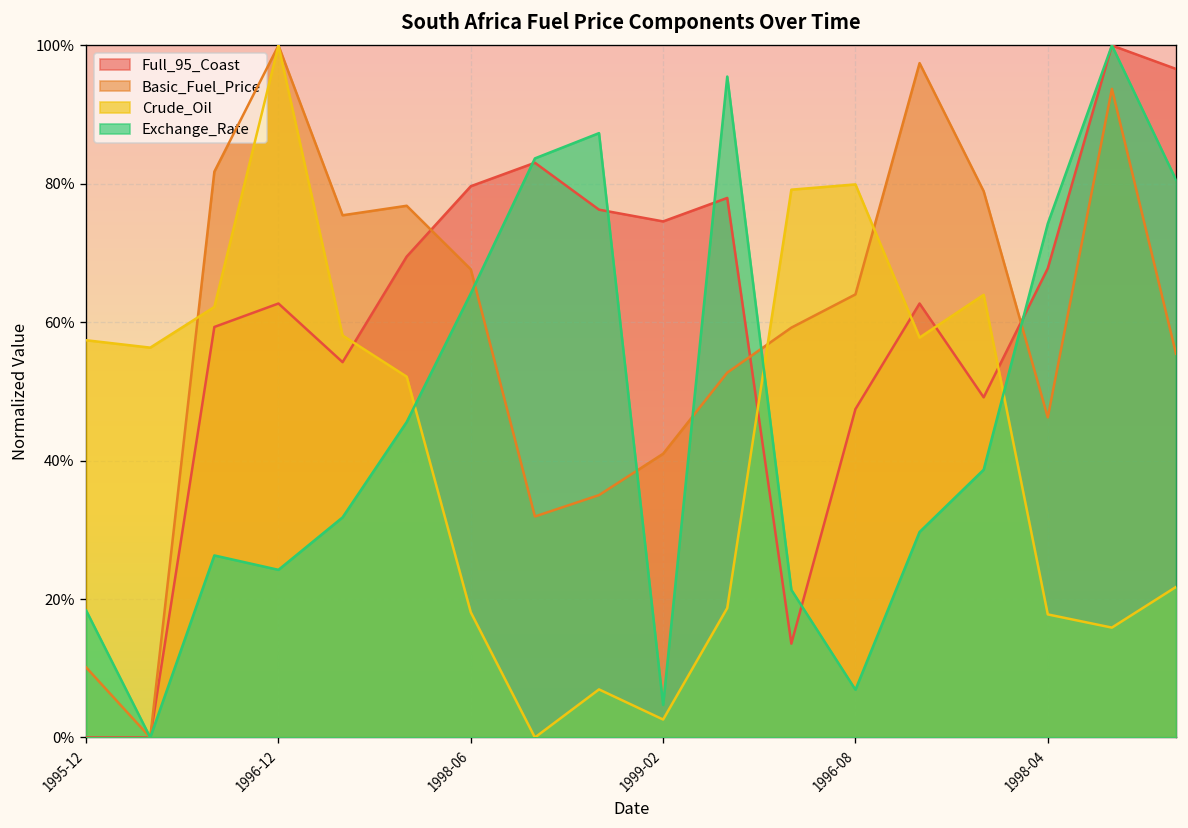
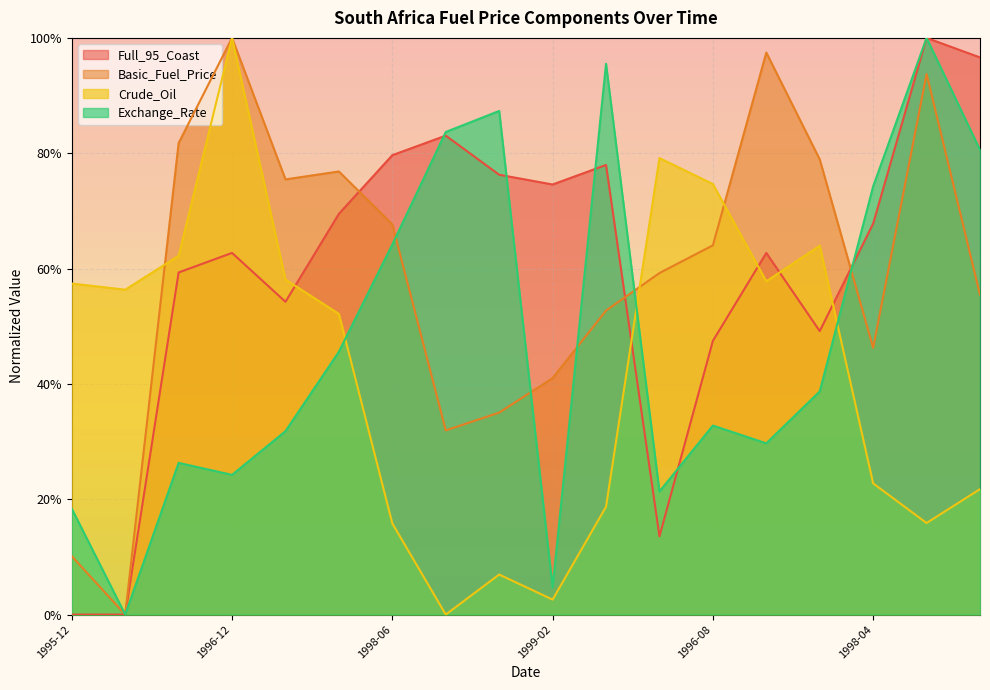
  {
    "Crude_Oil": {
      "1995-12": "57%",
-     "1998-06": "18%",
+     "1998-06": "16%",
      "1999-02": "3%",
-     "1996-08": "80%",
-     "1998-04": "18%"
+     "1996-08": "75%",
+     "1998-04": "23%"
    },
    "Exchange_Rate": {
      "1995-12": "18%",
      "1996-12": "24%",
      "1998-06": "64%",
      "1999-02": "5%",
-     "1996-08": "7%",
+     "1996-08": "33%",
      "1998-04": "74%"
    }
  }
